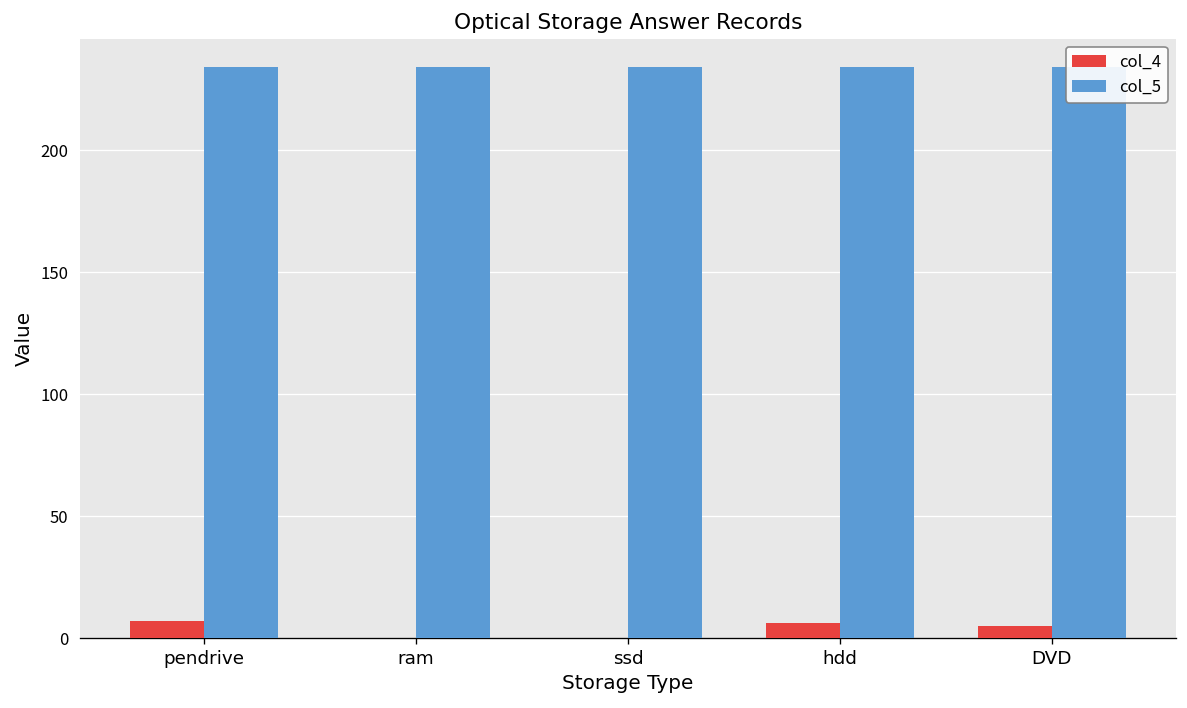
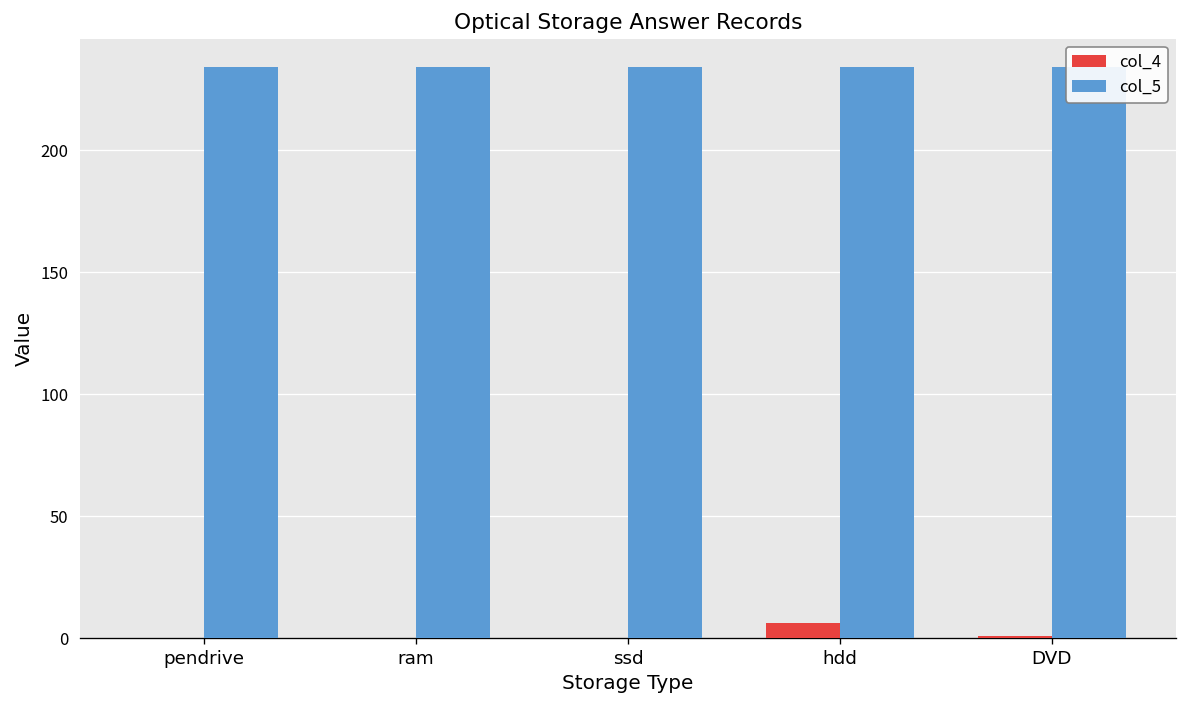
  {
    "col_4": {
-     "pendrive": 7,
+     "pendrive": 0,
      "ram": 0,
      "ssd": 0,
      "hdd": 6,
-     "DVD": 5
+     "DVD": 1
    },
    "col_5": {
      "pendrive": 234,
      "ram": 234,
      "ssd": 234,
      "hdd": 234
    }
  }
